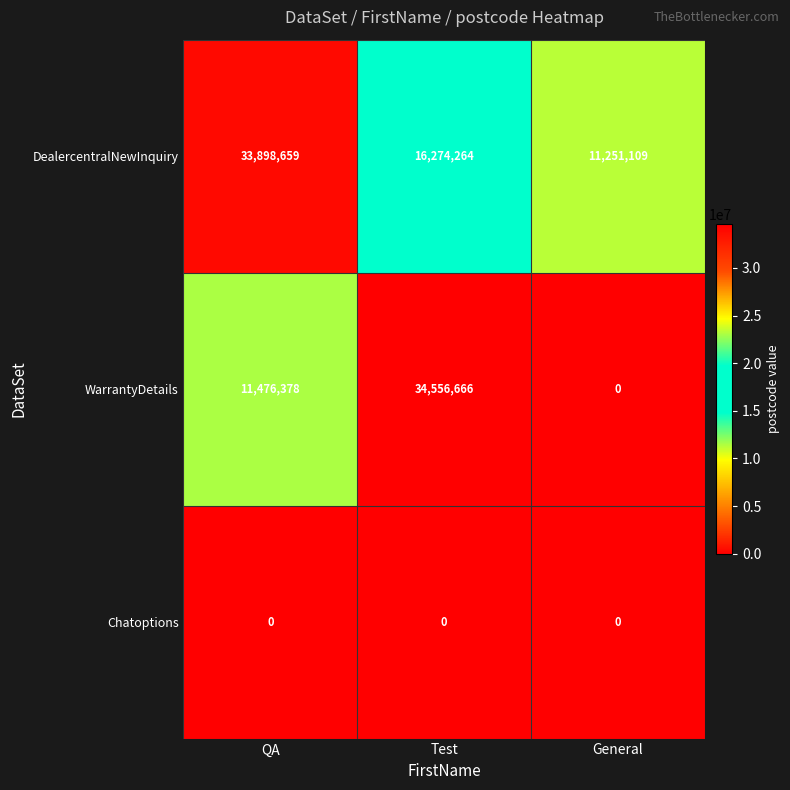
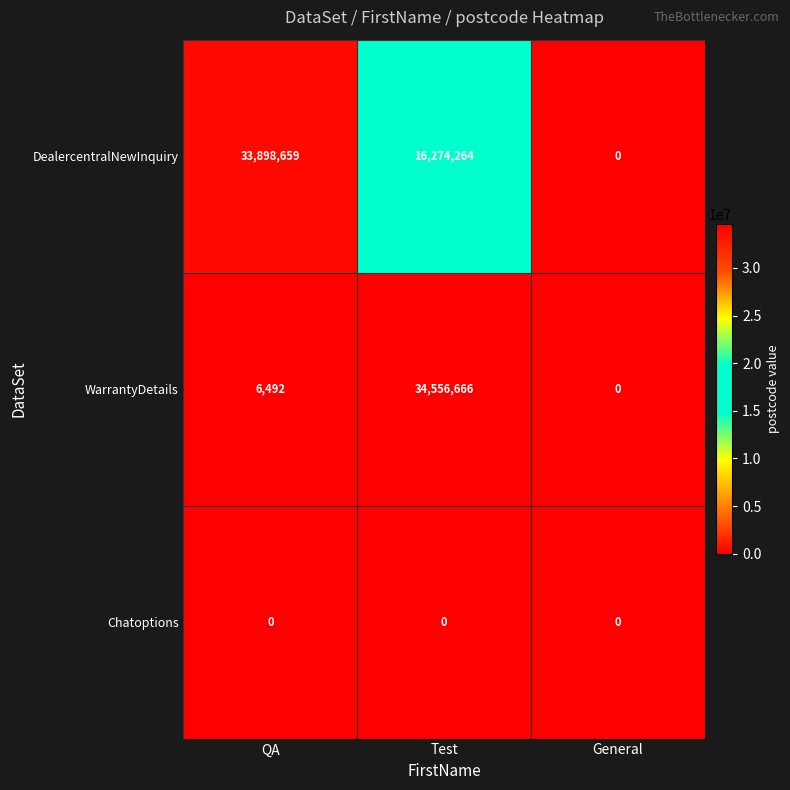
  {
    "DealercentralNewInquiry": {
      "QA": "33,898,659",
      "Test": "16,274,264",
-     "General": "11,251,109"
+     "General": "0"
    },
    "WarrantyDetails": {
-     "QA": "11,476,378",
+     "QA": "6,492",
      "Test": "34,556,666",
      "General": "0"
    },
    "Chatoptions": {
      "QA": "0",
      "Test": "0",
      "General": "0"
    }
  }
